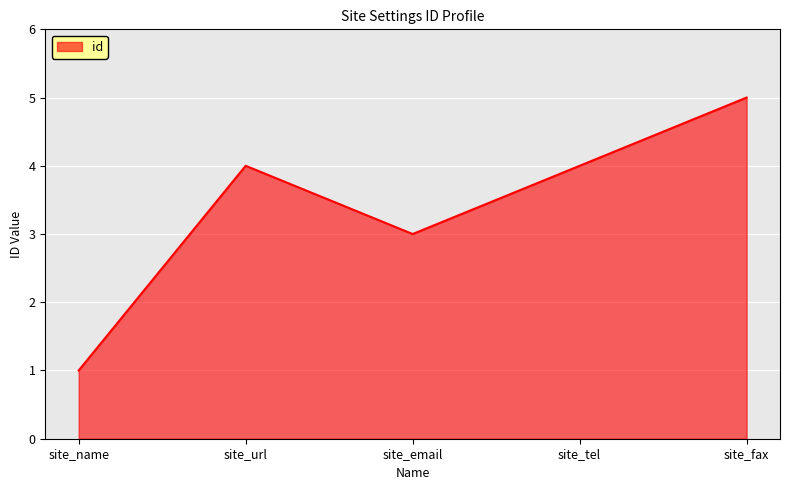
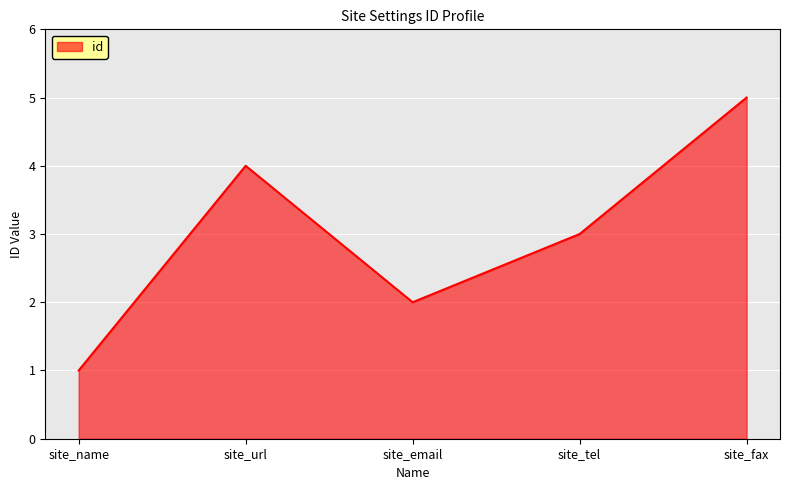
  {
    "site_name": 1,
    "site_url": 4,
-   "site_email": 3,
-   "site_tel": 4,
+   "site_email": 2,
+   "site_tel": 3,
    "site_fax": 5
  }
